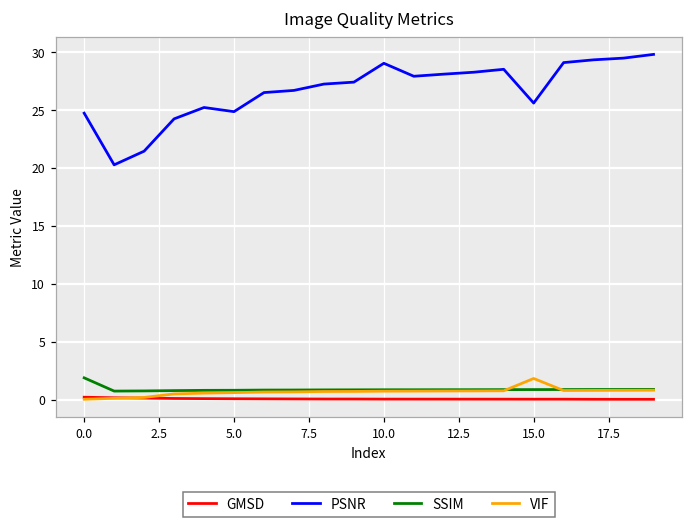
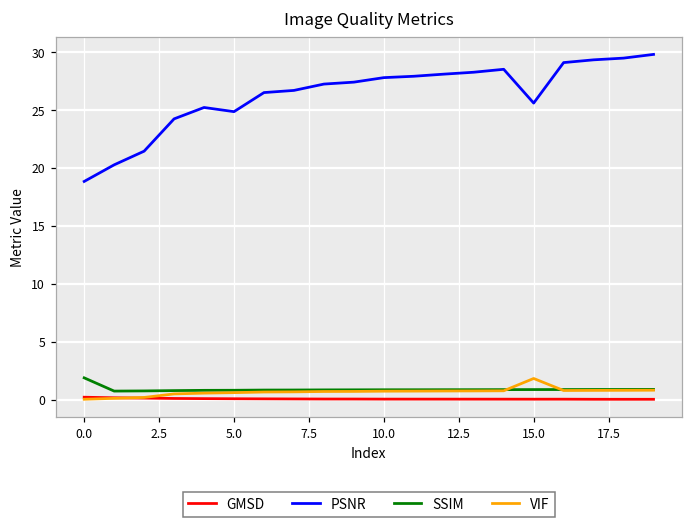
  {
    "GMSD": {
      "5.0": 0.1,
      "10.0": 0.1,
      "15.0": 0.1
    },
    "PSNR": {
-     "0.0": 24.7,
+     "0.0": 18.9,
      "5.0": 24.9,
-     "10.0": 29.0,
+     "10.0": 27.8,
      "15.0": 25.6
    },
    "SSIM": {
      "0.0": 1.9,
      "15.0": 0.9
    },
    "VIF": {
      "15.0": 1.8
    }
  }
